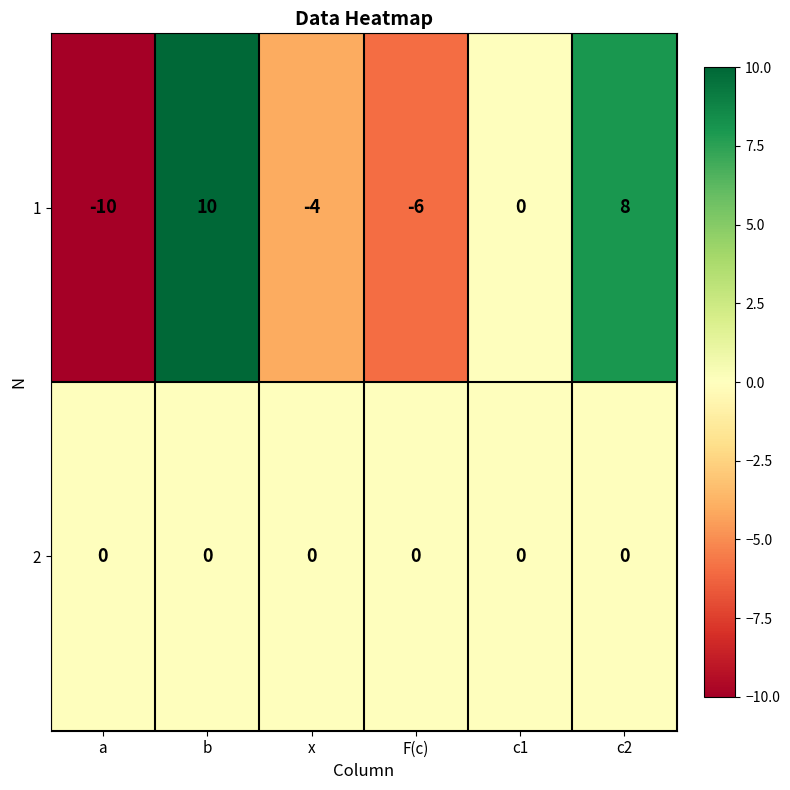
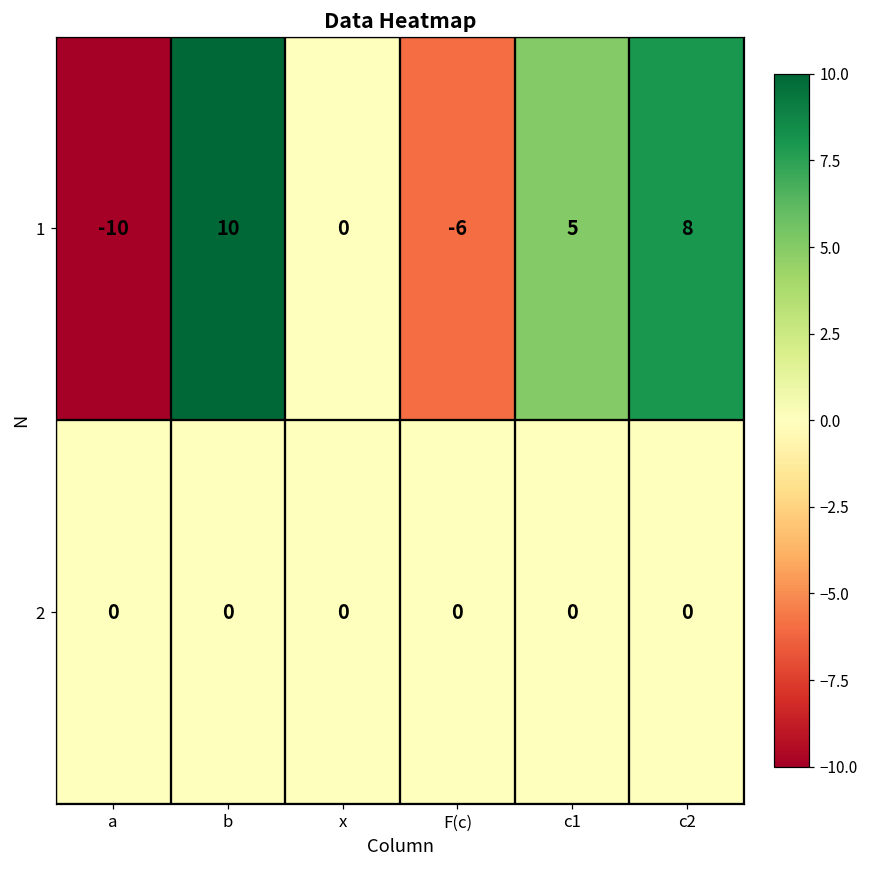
  {
    "1": {
      "a": -10,
      "b": 10,
-     "x": -4,
+     "x": 0,
      "F(c)": -6,
-     "c1": 0,
+     "c1": 5,
      "c2": 8
    },
    "2": {
      "a": 0,
      "b": 0,
      "x": 0,
      "F(c)": 0,
      "c1": 0,
      "c2": 0
    }
  }
